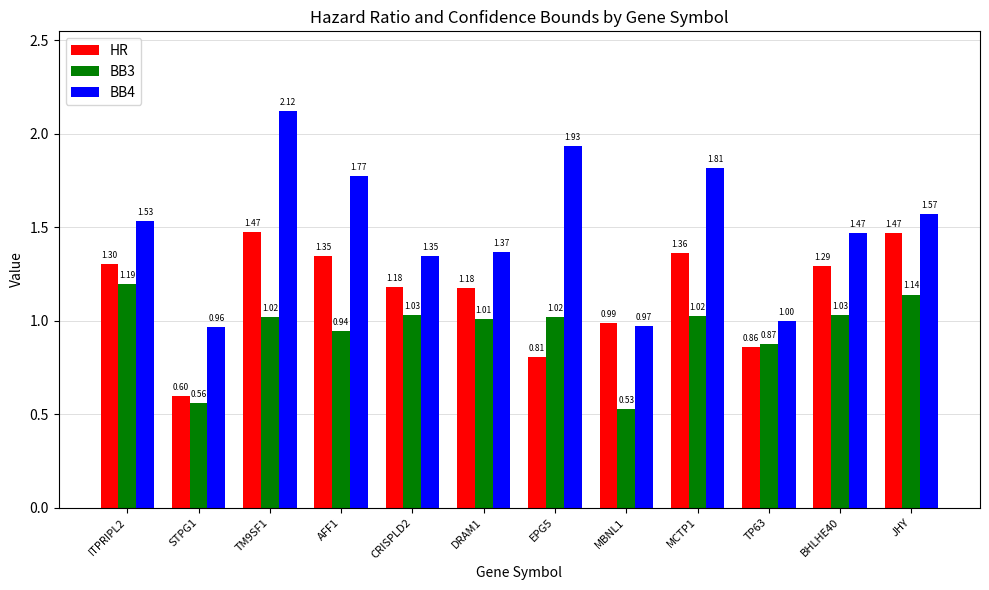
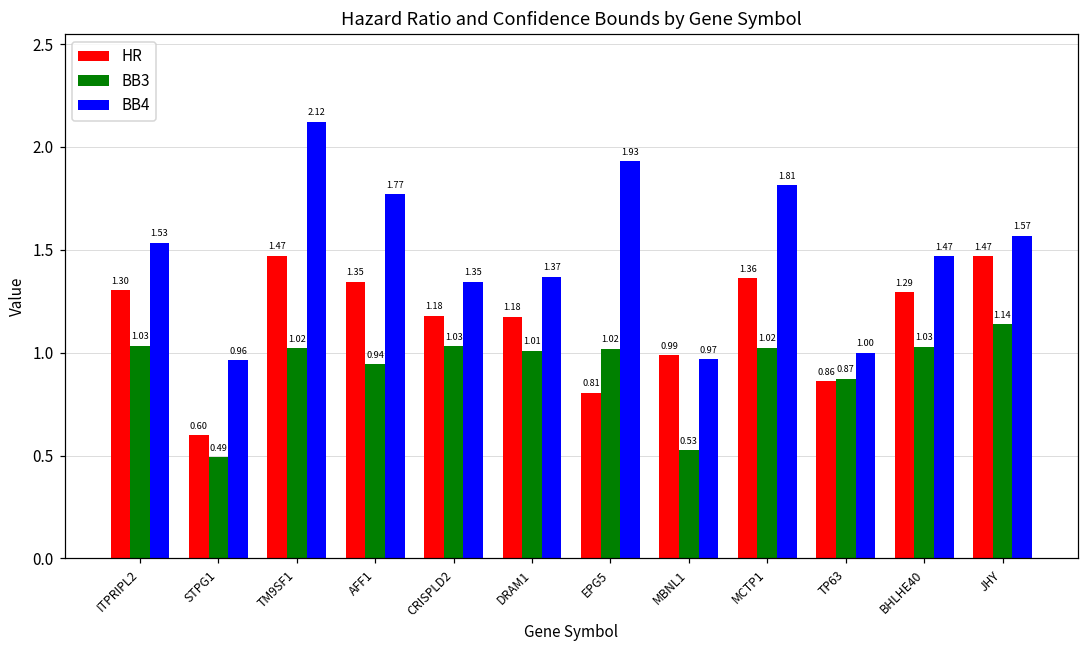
  {
    "HR": {
      "ITPRIPL2": 1.30,
      "STPG1": 0.60,
      "TM9SF1": 1.47,
      "AFF1": 1.35,
      "CRISPLD2": 1.18,
      "DRAM1": 1.18,
      "EPG5": 0.81,
      "MBNL1": 0.99,
      "MCTP1": 1.36,
      "TP63": 0.86,
      "BHLHE40": 1.29,
      "JHY": 1.47
    },
    "BB3": {
-     "ITPRIPL2": 1.19,
-     "STPG1": 0.56,
+     "ITPRIPL2": 1.03,
+     "STPG1": 0.49,
      "TM9SF1": 1.02,
      "AFF1": 0.94,
      "CRISPLD2": 1.03,
      "DRAM1": 1.01,
      "EPG5": 1.02,
      "MBNL1": 0.53,
      "MCTP1": 1.02,
      "TP63": 0.87,
      "BHLHE40": 1.03,
      "JHY": 1.14
    },
    "BB4": {
      "ITPRIPL2": 1.53,
      "STPG1": 0.96,
      "TM9SF1": 2.12,
      "AFF1": 1.77,
      "CRISPLD2": 1.35,
      "DRAM1": 1.37,
      "EPG5": 1.93,
      "MBNL1": 0.97,
      "MCTP1": 1.81,
      "TP63": 1.00,
      "BHLHE40": 1.47,
      "JHY": 1.57
    }
  }
